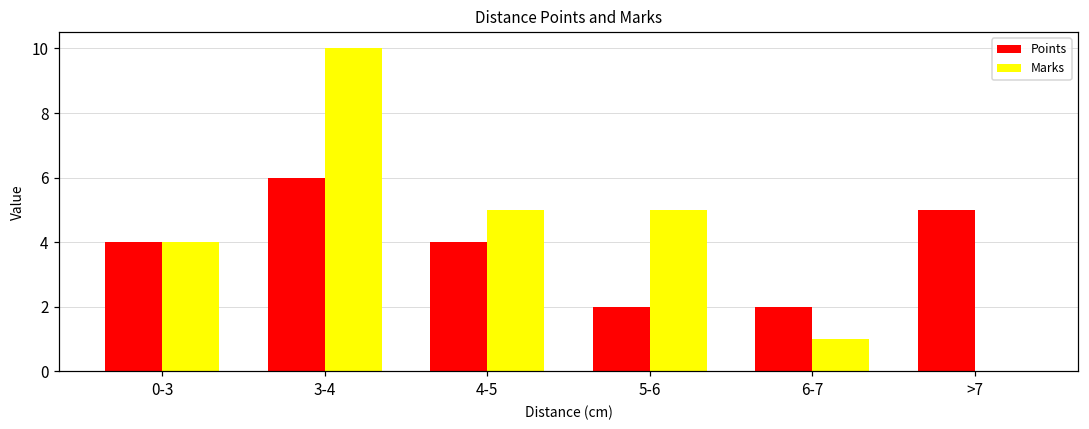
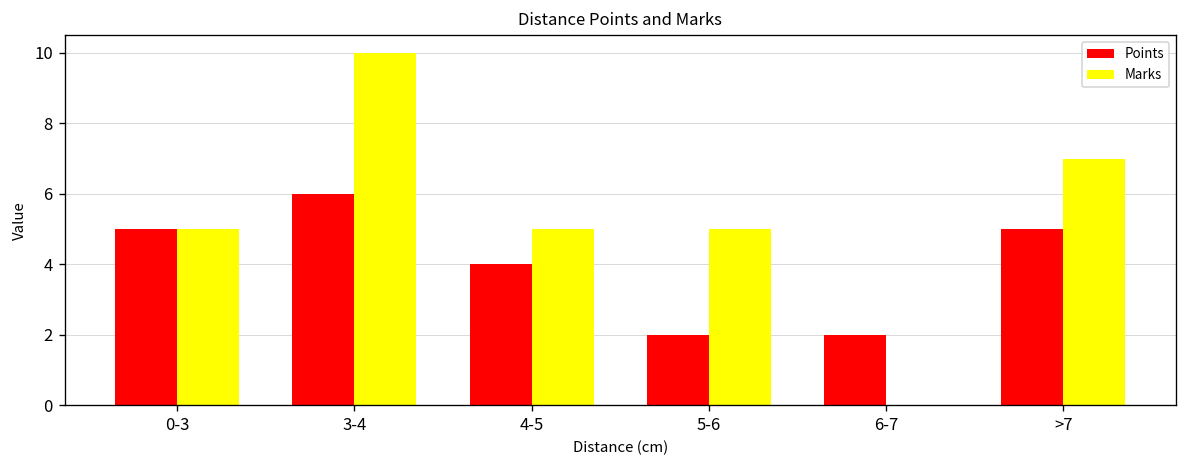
  {
    "Points": {
-     "0-3": 4,
+     "0-3": 5,
      "3-4": 6,
      "4-5": 4,
      "5-6": 2,
      "6-7": 2,
      ">7": 5
    },
    "Marks": {
-     "0-3": 4,
+     "0-3": 5,
      "3-4": 10,
      "4-5": 5,
      "5-6": 5,
-     "6-7": 1,
-     ">7": 0
+     "6-7": 0,
+     ">7": 7
    }
  }
